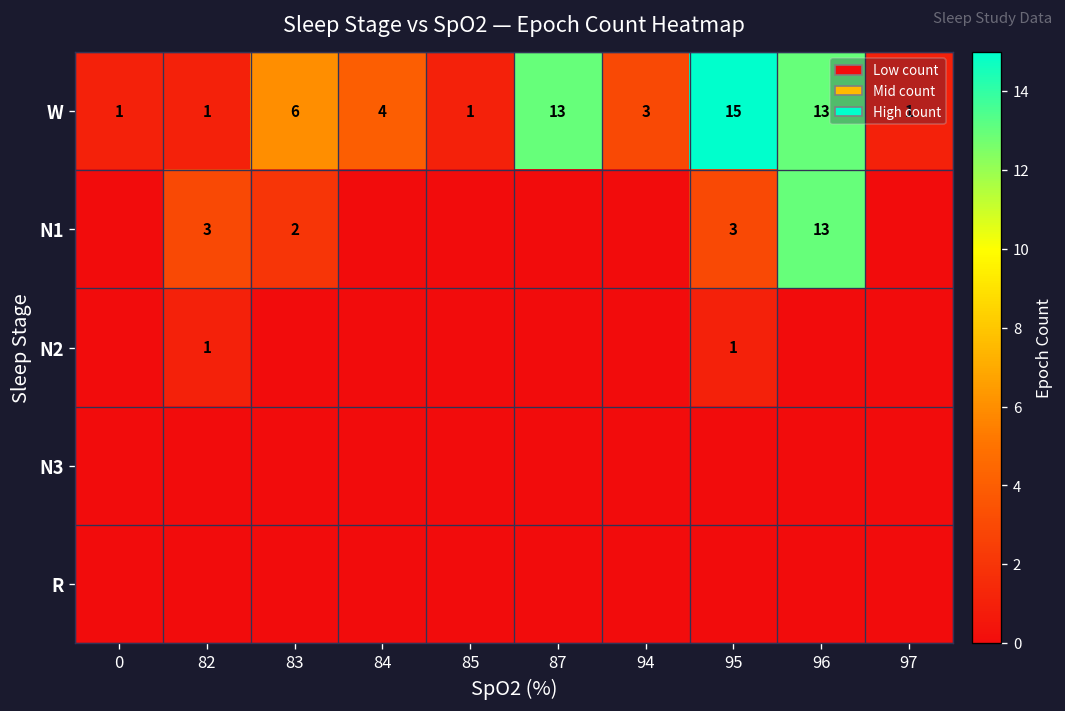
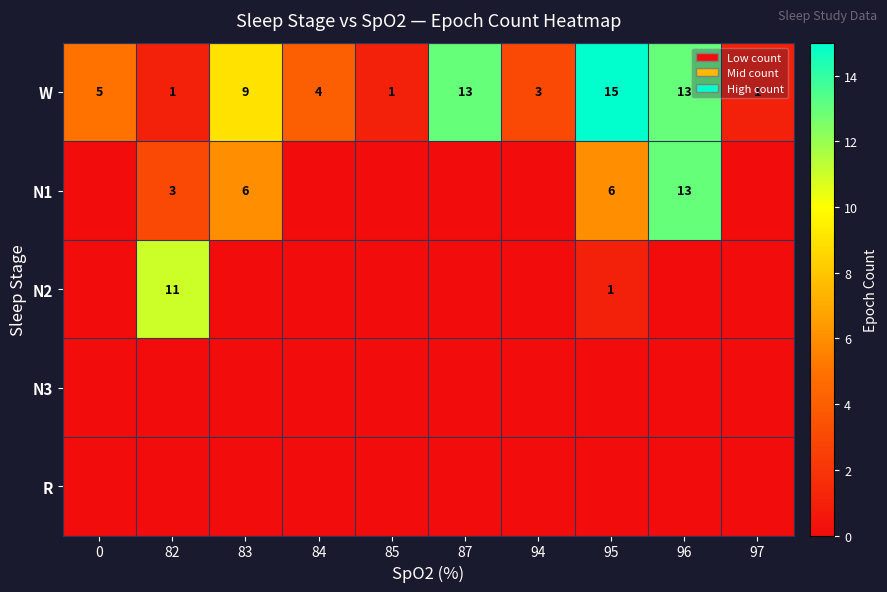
  {
    "W": {
-     "0": 1,
+     "0": 5,
      "82": 1,
-     "83": 6,
+     "83": 9,
      "84": 4,
      "85": 1,
      "87": 13,
      "94": 3,
      "95": 15
    },
    "N1": {
      "82": 3,
-     "83": 2,
-     "95": 3,
+     "83": 6,
+     "95": 6,
      "96": 13
    },
    "N2": {
-     "82": 1,
+     "82": 11,
      "95": 1
    }
  }
